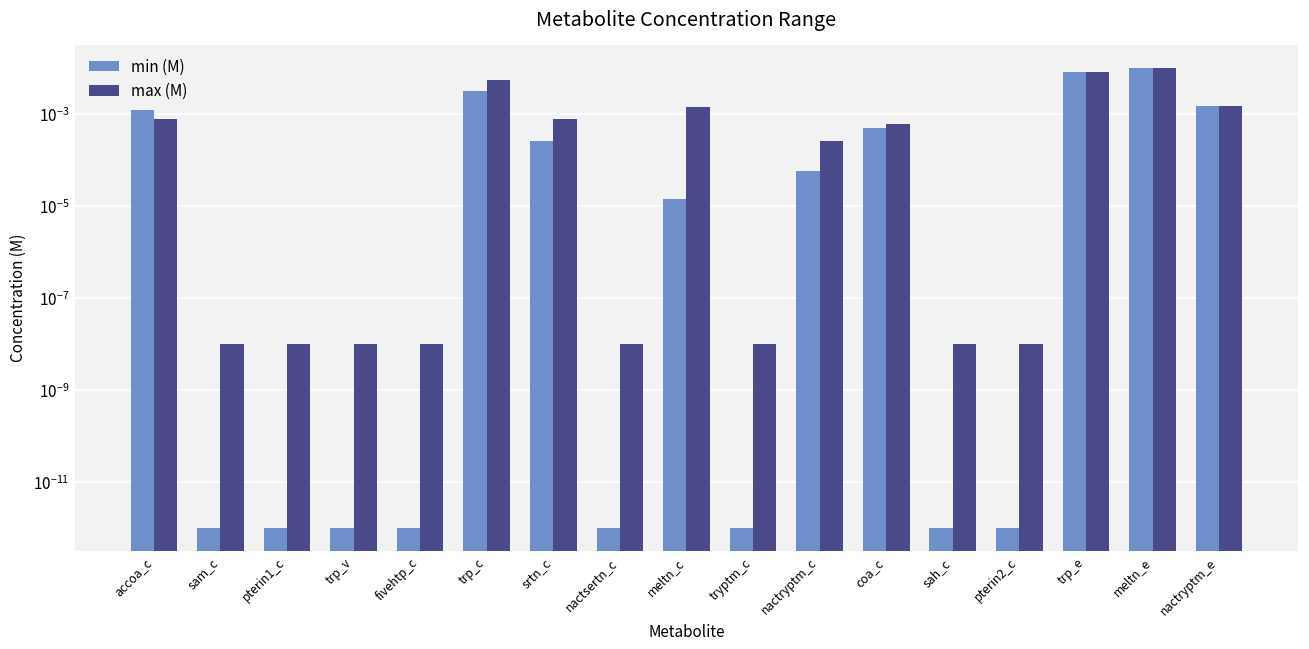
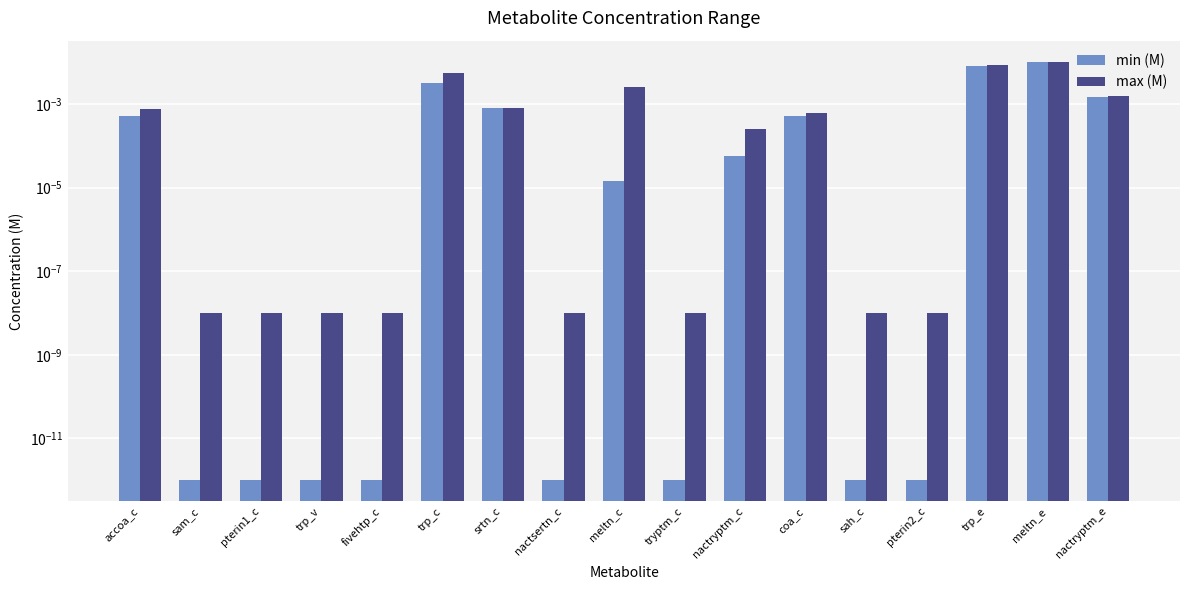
  {
    "min (M)": {
-     "accoa_c": 0.0012,
+     "accoa_c": 0.0005,
      "sam_c": 0.000000000001,
      "pterin1_c": 0.000000000001,
      "trp_v": 0.000000000001,
      "fivehtp_c": 0.000000000001,
      "trp_c": 0.003,
-     "srtn_c": 0.0003,
+     "srtn_c": 0.0008,
      "nactsertn_c": 0.000000000001,
      "meltn_c": 0.000014,
      "tryptm_c": 0.000000000001,
      "nactryptm_c": 0.00006,
      "coa_c": 0.0005,
      "sah_c": 0.000000000001,
      "pterin2_c": 0.000000000001,
      "trp_e": 0.008,
      "meltn_e": 0.010,
      "nactryptm_e": 0.0015
    },
    "max (M)": {
      "accoa_c": 0.0008,
      "sam_c": 0.000000010,
      "pterin1_c": 0.000000010,
      "trp_v": 0.000000010,
      "fivehtp_c": 0.000000010,
      "trp_c": 0.006,
      "srtn_c": 0.0008,
      "nactsertn_c": 0.000000010,
-     "meltn_c": 0.0014,
+     "meltn_c": 0.003,
      "tryptm_c": 0.000000010,
      "nactryptm_c": 0.0003,
      "coa_c": 0.0006,
      "sah_c": 0.000000010,
      "pterin2_c": 0.000000010,
      "trp_e": 0.008,
      "meltn_e": 0.010,
      "nactryptm_e": 0.0015
    }
  }
